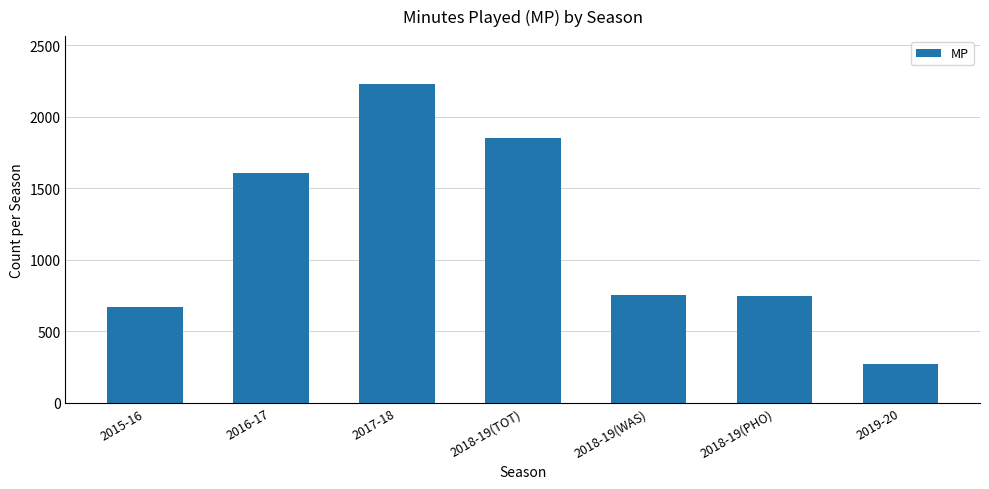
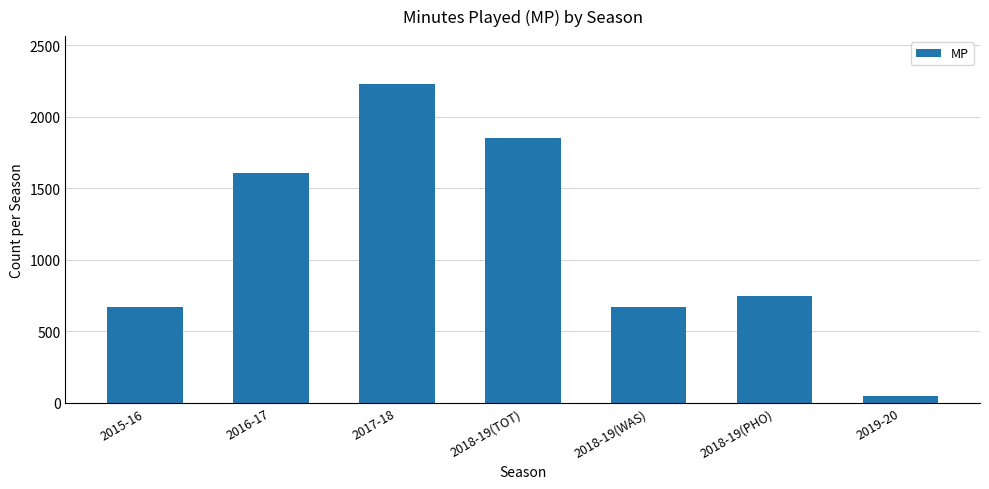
  {
    "2015-16": 670,
    "2016-17": 1610,
    "2017-18": 2230,
    "2018-19(TOT)": 1850,
-   "2018-19(WAS)": 760,
+   "2018-19(WAS)": 670,
    "2018-19(PHO)": 750,
-   "2019-20": 270
+   "2019-20": 50
  }
